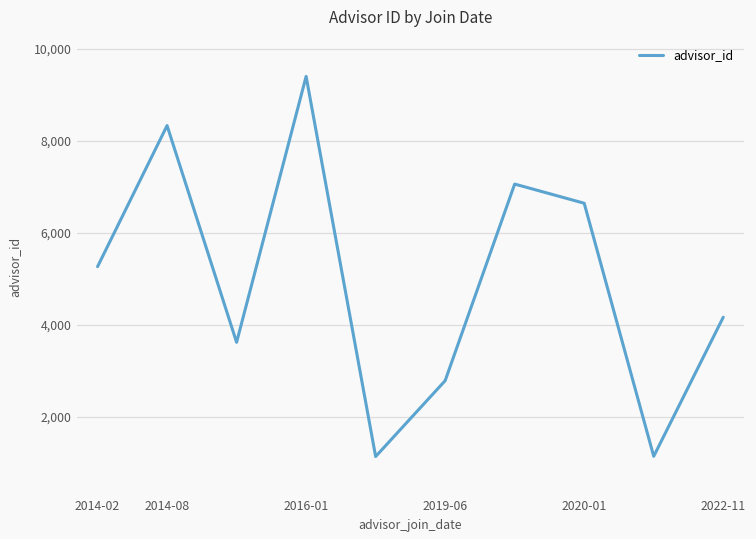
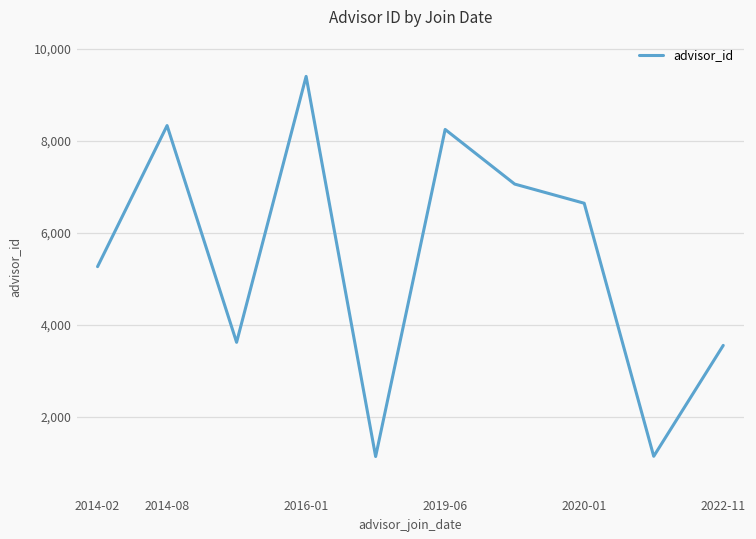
  {
    "2014-02": "5,300",
    "2014-08": "8,300",
    "2016-01": "9,400",
-   "2019-06": "2,800",
+   "2019-06": "8,200",
    "2020-01": "6,600",
-   "2022-11": "4,200"
+   "2022-11": "3,600"
  }
